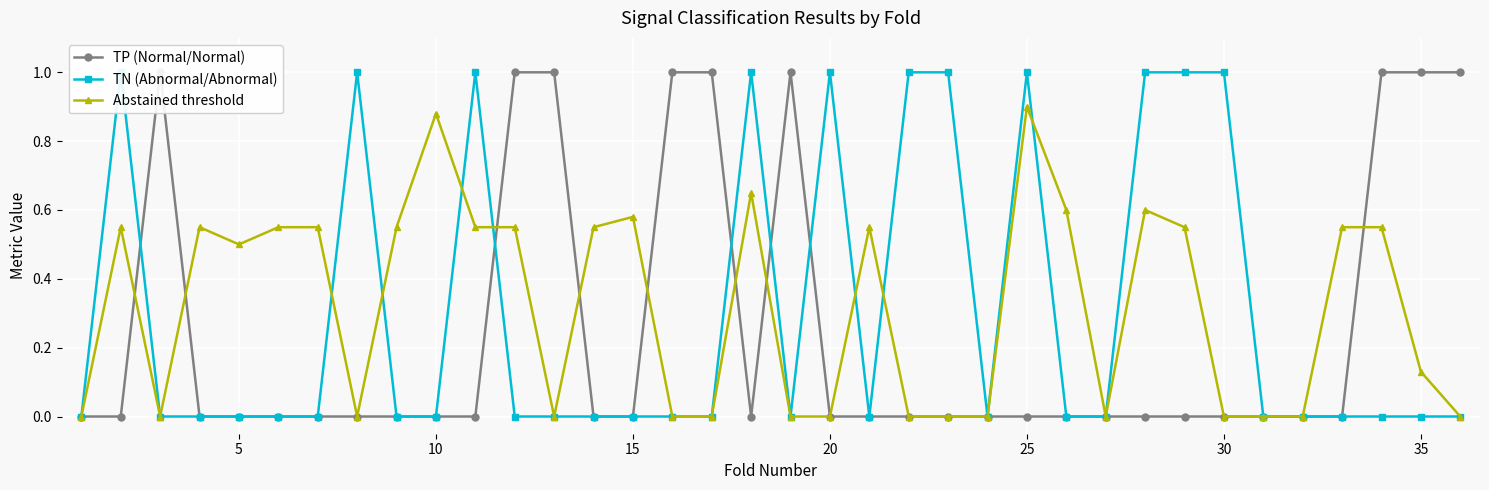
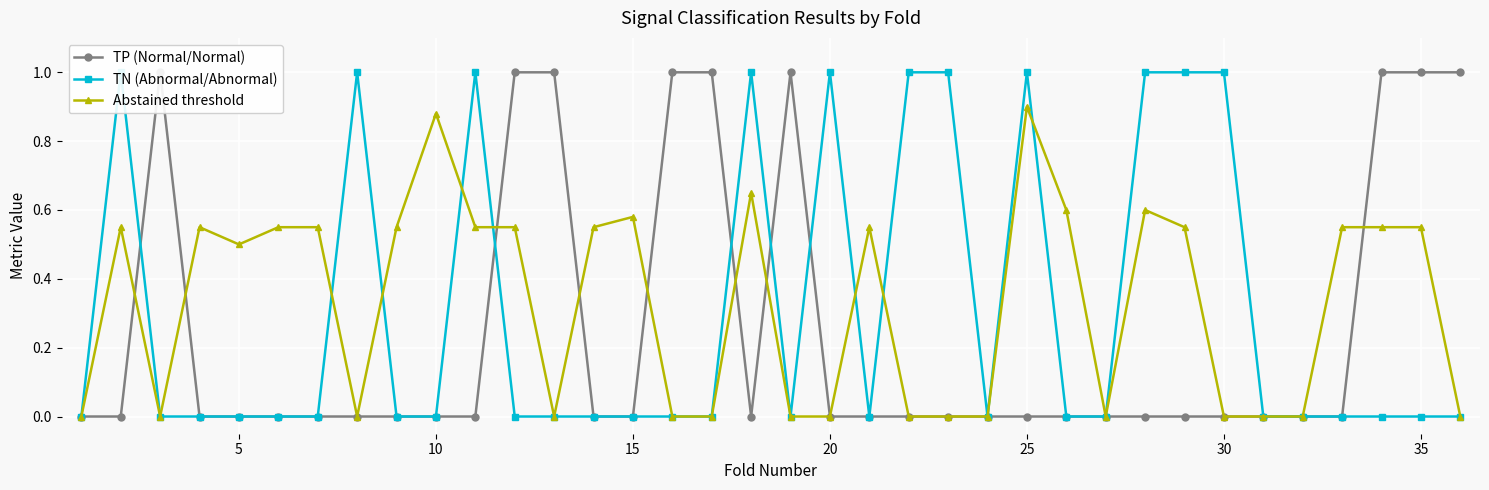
  {
    "TP (Normal/Normal)": {
      "25": 0.00,
      "35": 1.00
    },
    "TN (Abnormal/Abnormal)": {
      "20": 1.00,
      "25": 1.00,
      "30": 1.00,
      "35": 0.00
    },
    "Abstained threshold": {
      "5": 0.50,
      "10": 0.88,
      "15": 0.58,
      "25": 0.90,
-     "35": 0.13
+     "35": 0.55
    }
  }
